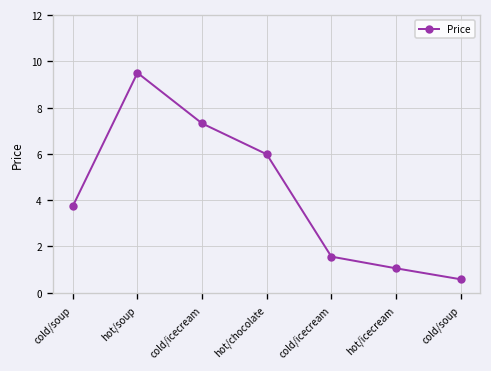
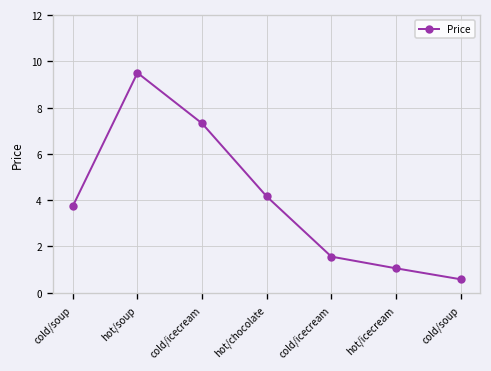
  {
    "hot/soup": 9.5,
-   "hot/chocolate": 6.0,
+   "hot/chocolate": 4.2,
    "hot/icecream": 1.1
  }
